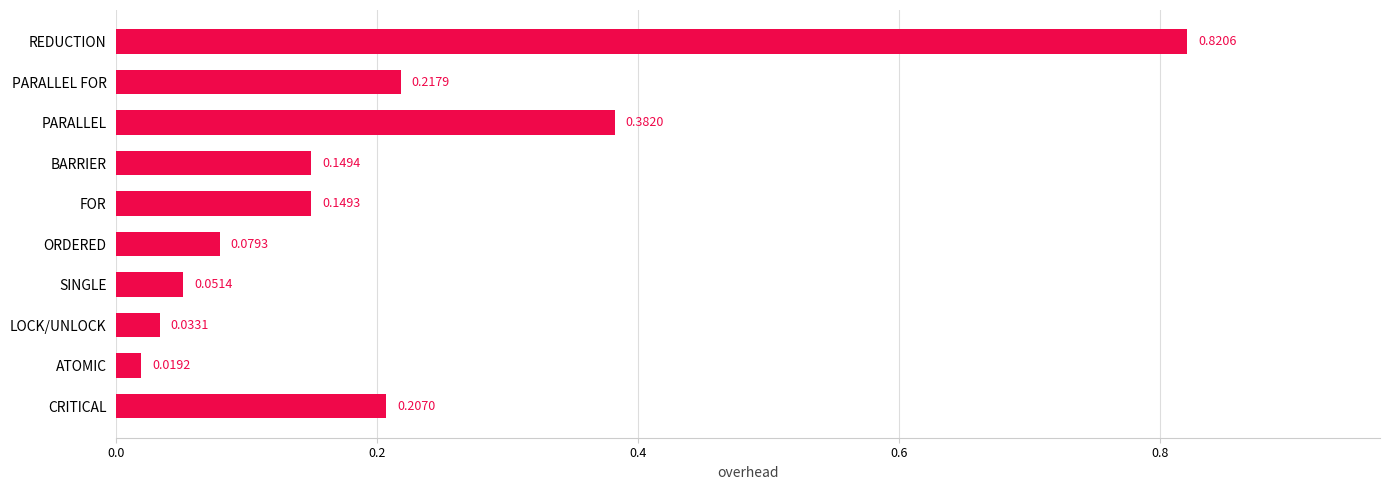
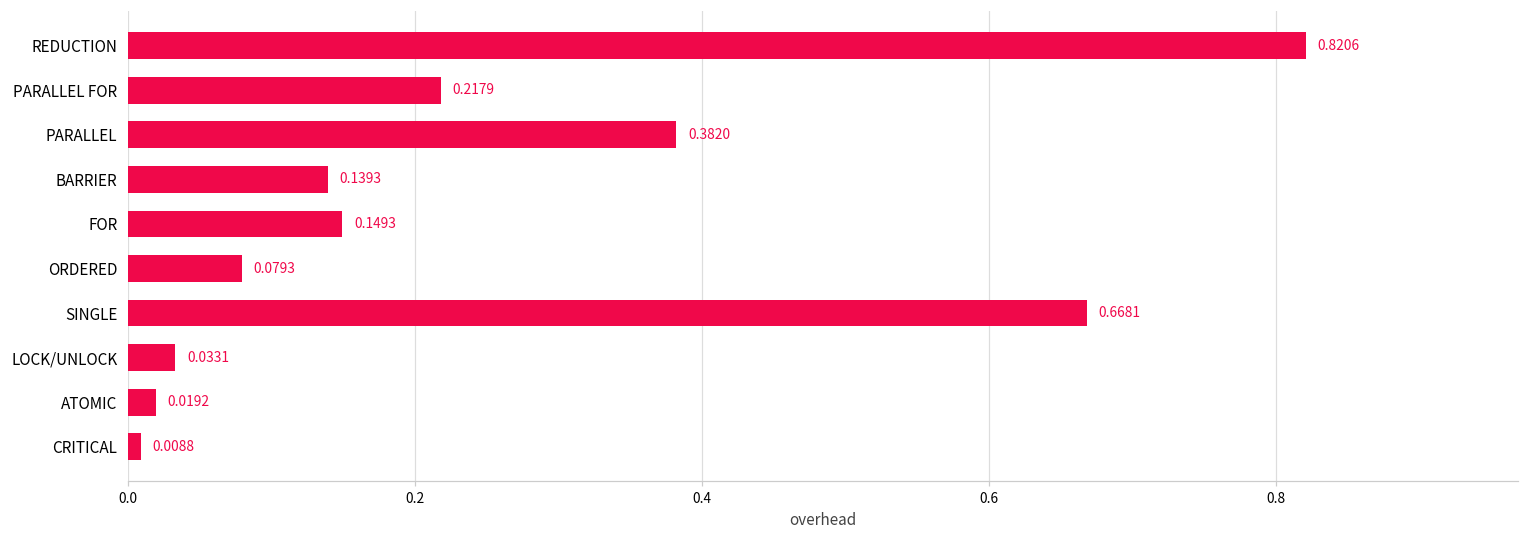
  {
    "REDUCTION": 0.8206,
    "PARALLEL FOR": 0.2179,
    "PARALLEL": 0.3820,
-   "BARRIER": 0.1494,
+   "BARRIER": 0.1393,
    "FOR": 0.1493,
    "ORDERED": 0.0793,
-   "SINGLE": 0.0514,
+   "SINGLE": 0.6681,
    "LOCK/UNLOCK": 0.0331,
    "ATOMIC": 0.0192,
-   "CRITICAL": 0.2070
+   "CRITICAL": 0.0088
  }
